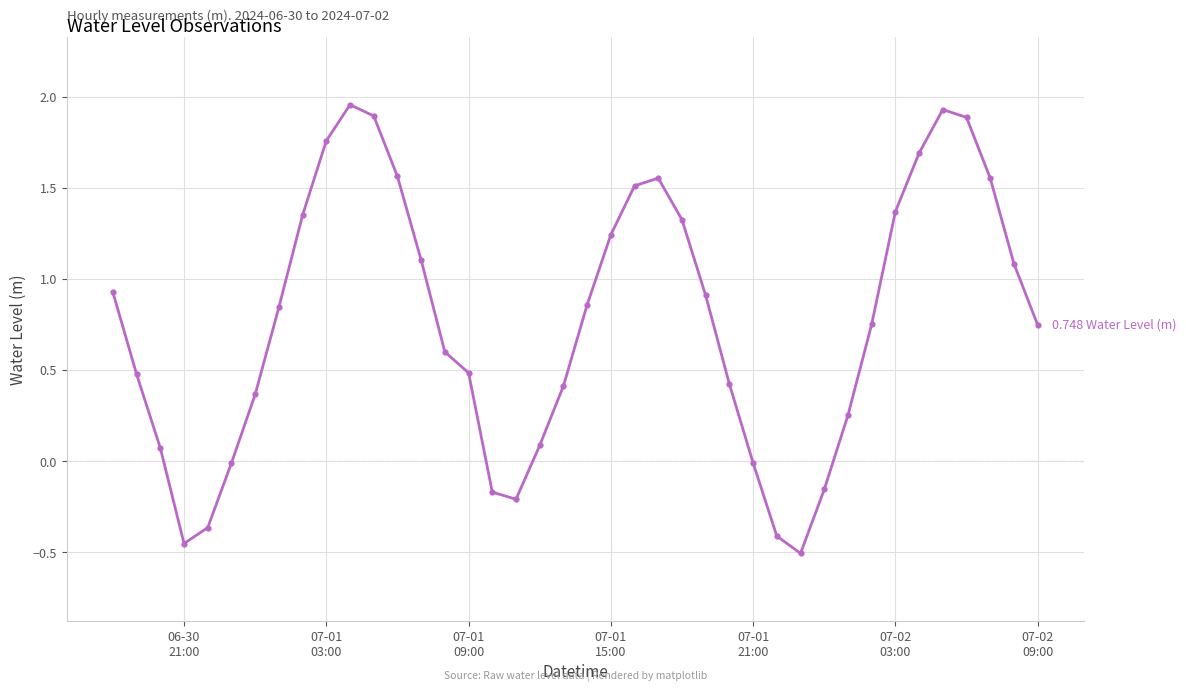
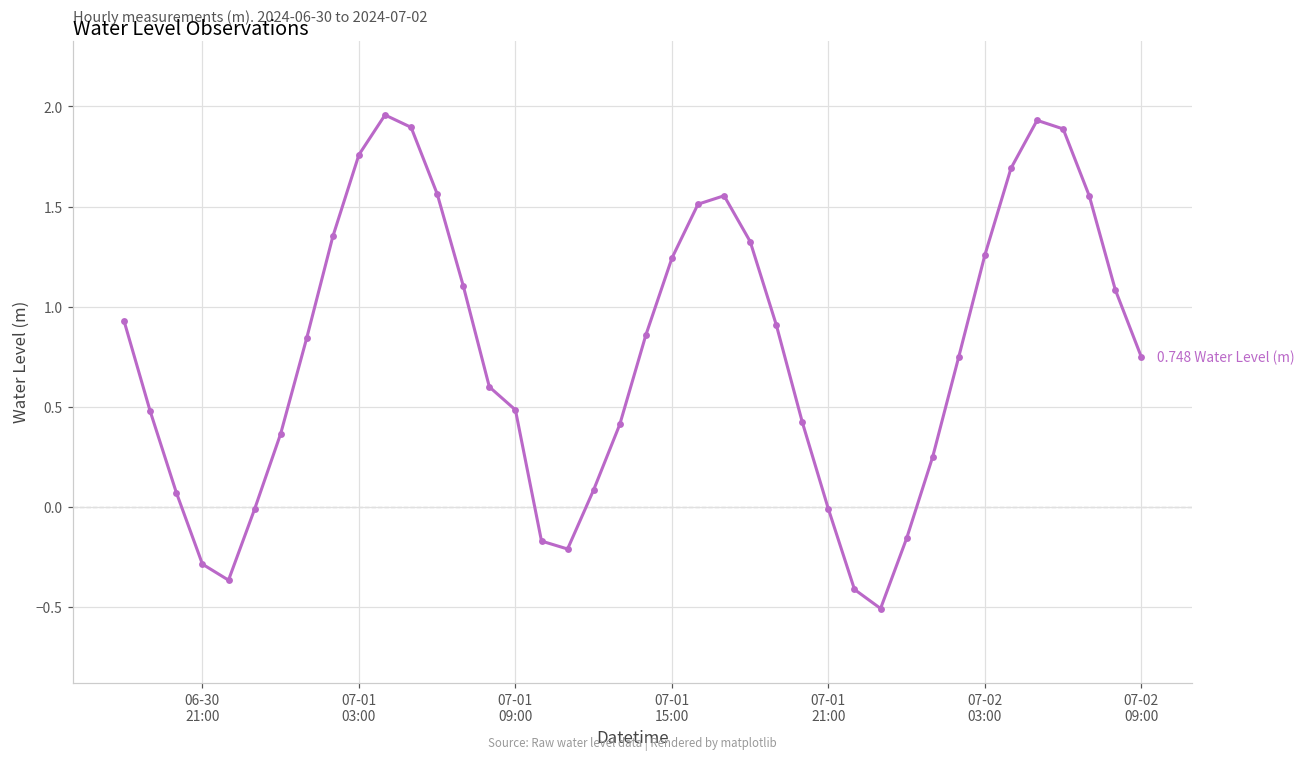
  {
-   "06-30 21:00": -0.45,
+   "06-30 21:00": -0.28,
    "07-01 03:00": 1.76,
    "07-01 09:00": 0.48,
    "07-01 15:00": 1.24,
    "07-01 21:00": -0.01,
-   "07-02 03:00": 1.37
+   "07-02 03:00": 1.26
  }
